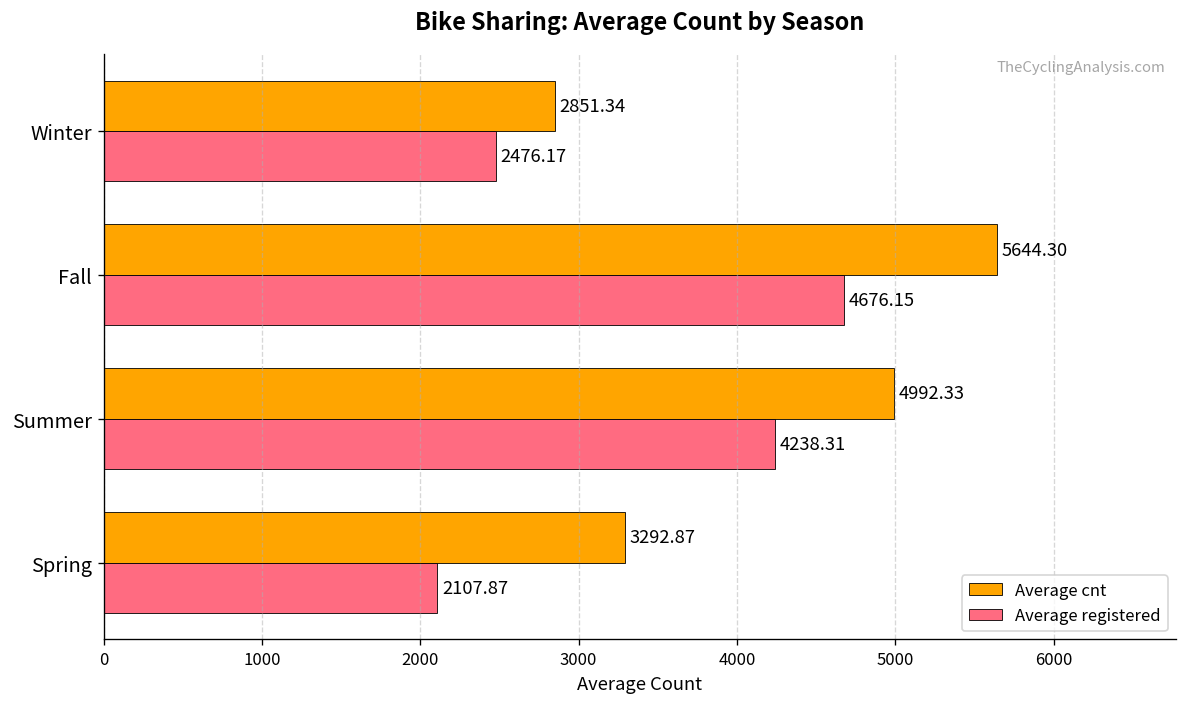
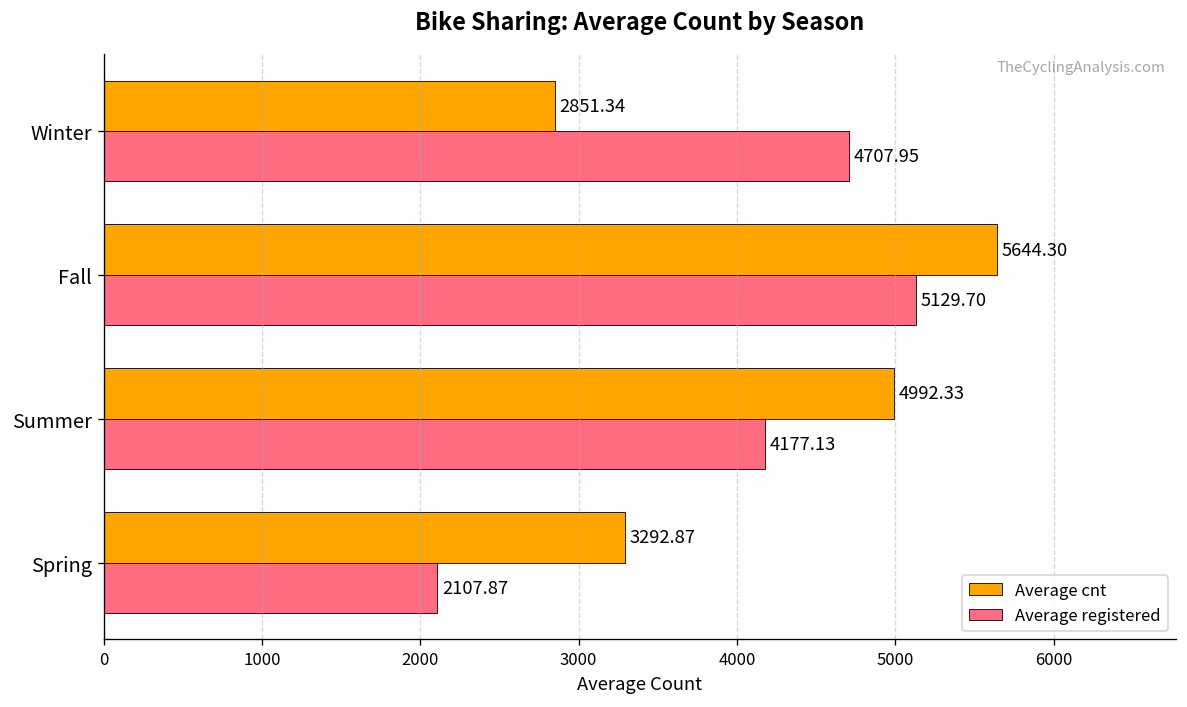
  {
    "Average cnt": {
      "Winter": 2851.34,
      "Fall": 5644.30,
      "Summer": 4992.33,
      "Spring": 3292.87
    },
    "Average registered": {
-     "Winter": 2476.17,
-     "Fall": 4676.15,
-     "Summer": 4238.31,
+     "Winter": 4707.95,
+     "Fall": 5129.70,
+     "Summer": 4177.13,
      "Spring": 2107.87
    }
  }
